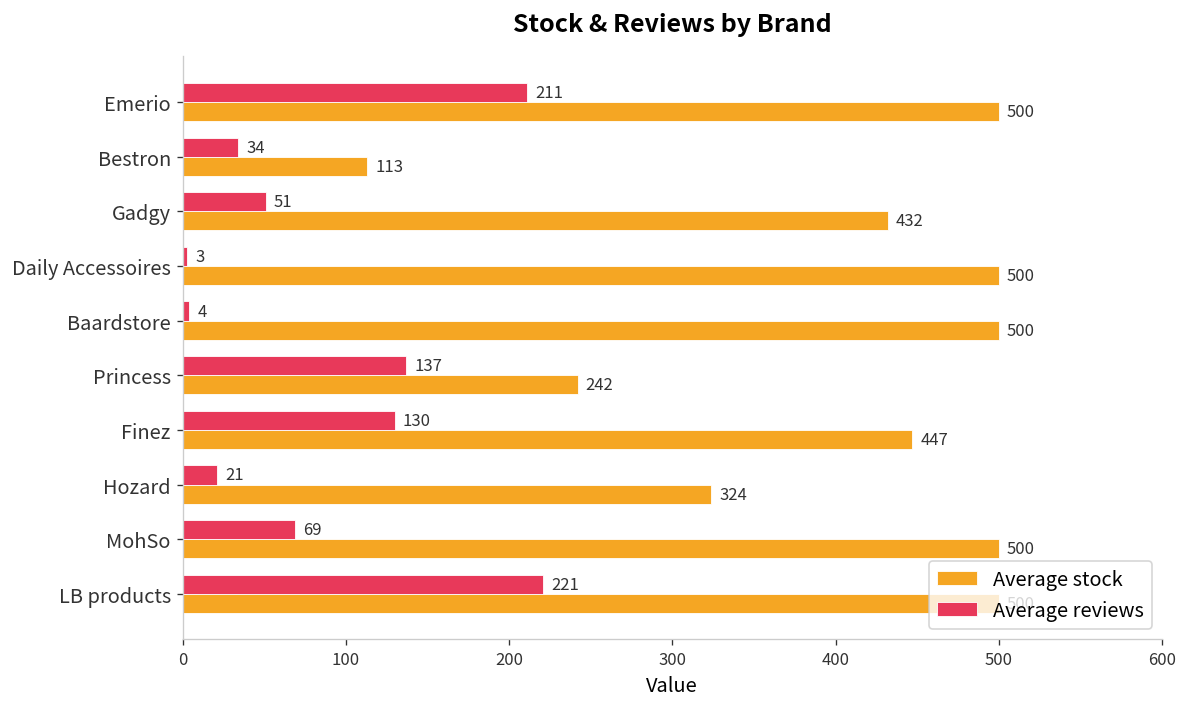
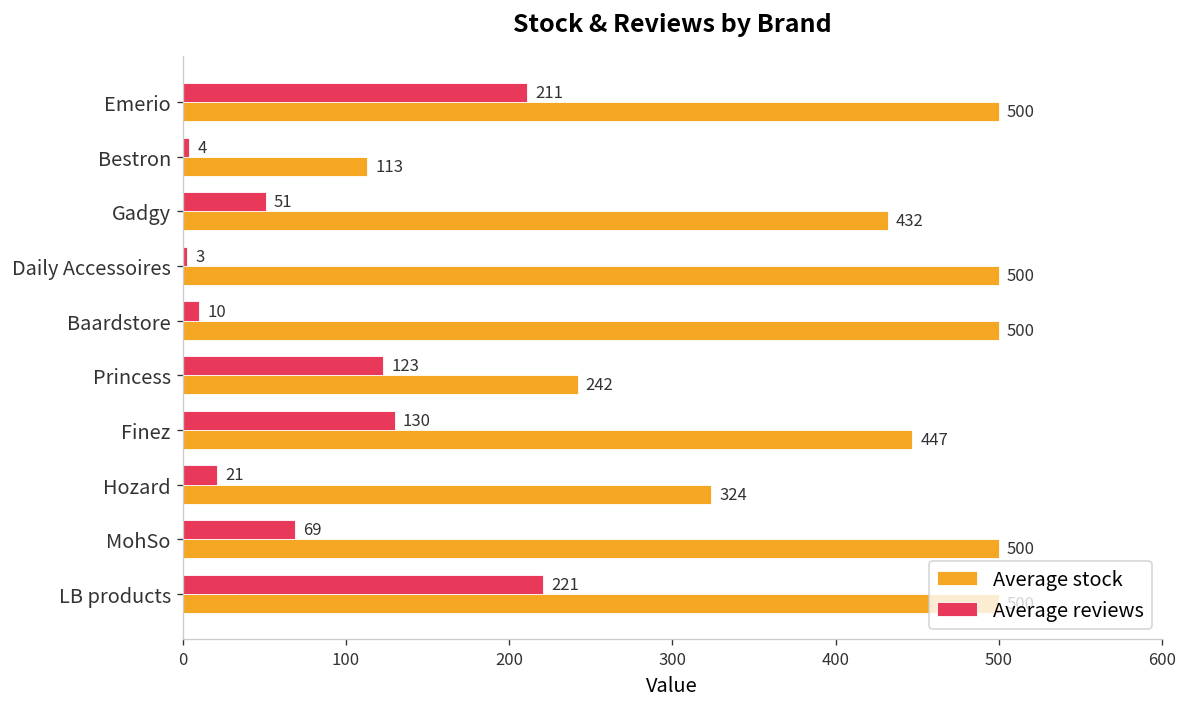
  {
    "Average stock": {
      "Emerio": 500,
      "Bestron": 113,
      "Gadgy": 432,
      "Daily Accessoires": 500,
      "Baardstore": 500,
      "Princess": 242,
      "Finez": 447,
      "Hozard": 324,
      "MohSo": 500
    },
    "Average reviews": {
      "Emerio": 211,
-     "Bestron": 34,
+     "Bestron": 4,
      "Gadgy": 51,
      "Daily Accessoires": 3,
-     "Baardstore": 4,
-     "Princess": 137,
+     "Baardstore": 10,
+     "Princess": 123,
      "Finez": 130,
      "Hozard": 21,
      "MohSo": 69,
      "LB products": 221
    }
  }
